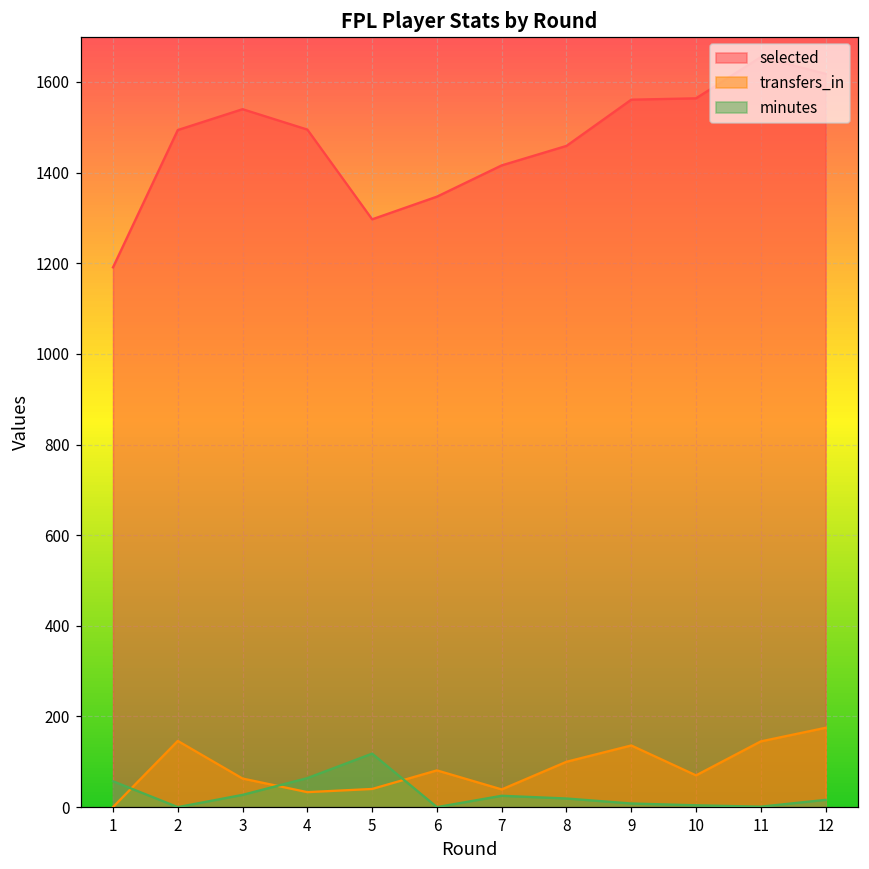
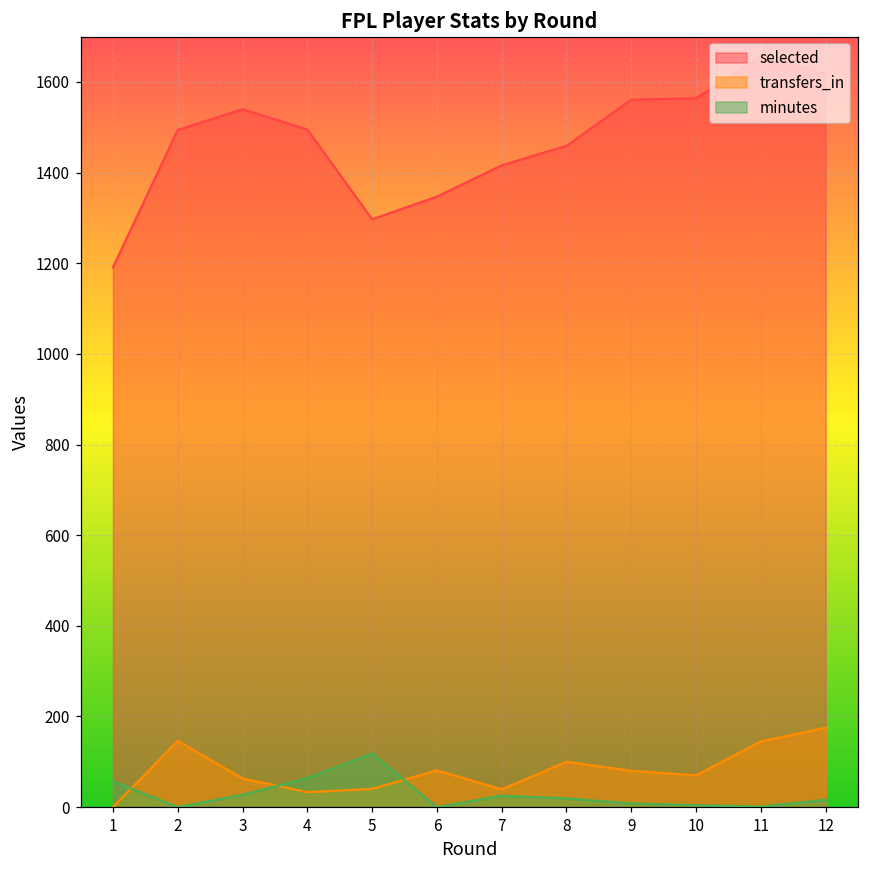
  {
    "selected": {
      "1": 1190,
      "2": 1490,
      "3": 1540,
      "4": 1500,
      "5": 1300,
      "6": 1350,
      "7": 1420,
      "8": 1460,
      "9": 1560,
      "10": 1560
    },
    "transfers_in": {
      "1": 0,
      "2": 150,
      "3": 60,
      "4": 30,
      "5": 40,
      "6": 80,
      "7": 40,
      "8": 100,
-     "9": 140,
+     "9": 80,
      "10": 70,
      "11": 150,
      "12": 180
    },
    "minutes": {
      "1": 60,
      "2": 0,
      "3": 30,
      "4": 60,
      "5": 120,
      "6": 0,
      "7": 30,
      "8": 20,
      "9": 10,
      "10": 0,
      "11": 0,
      "12": 20
    }
  }
